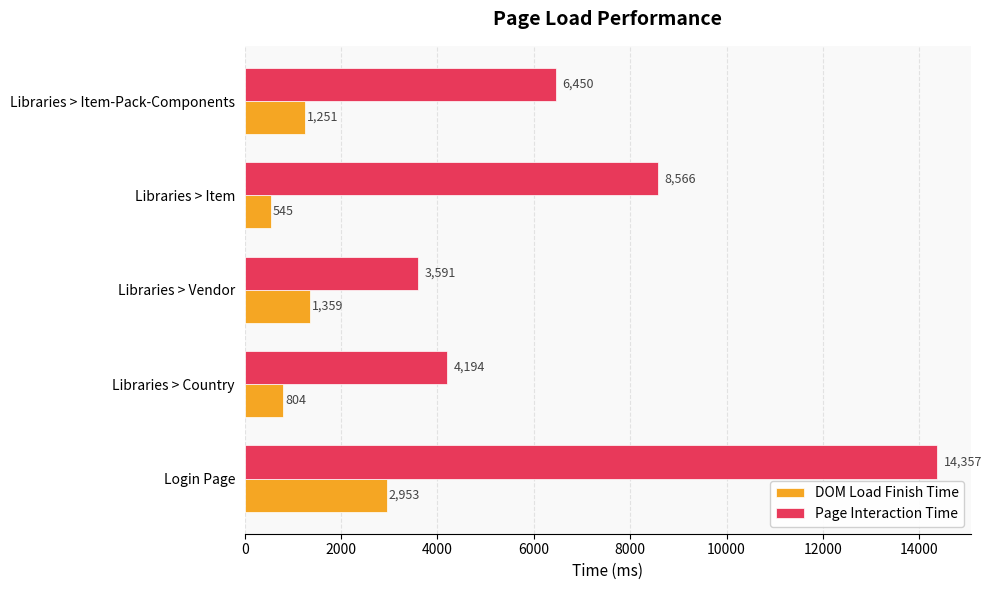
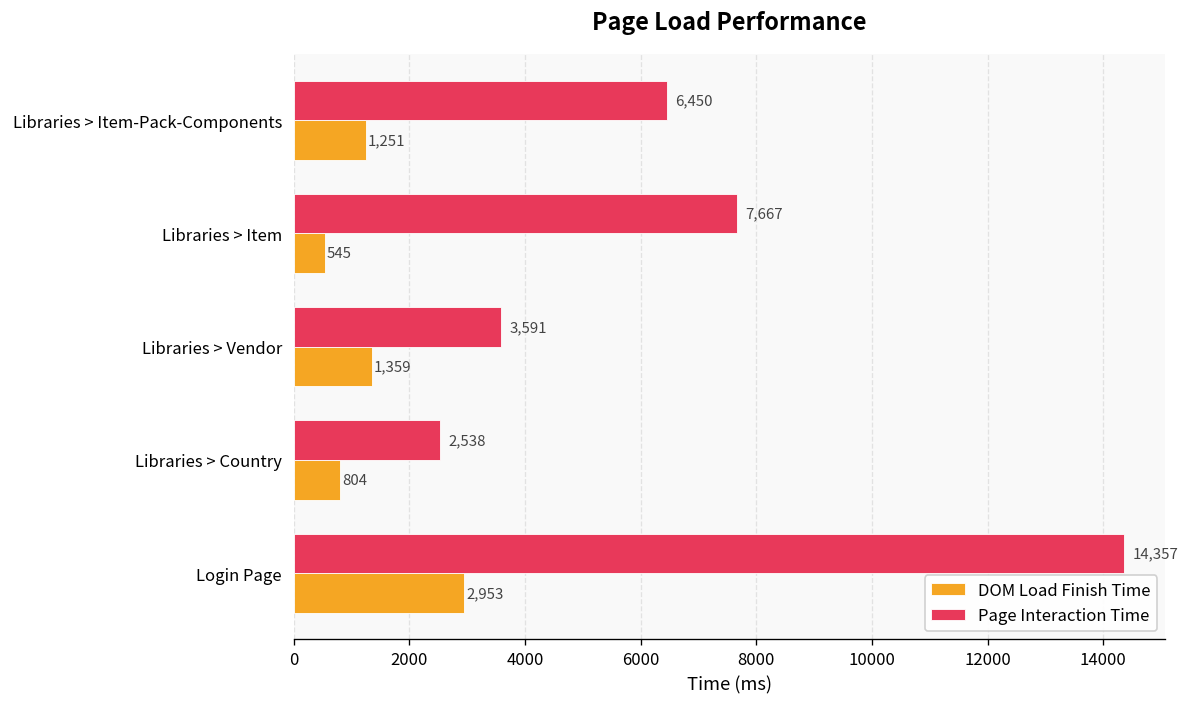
  {
    "DOM Load Finish Time": {
      "Libraries > Item-Pack-Components": "1,251",
      "Libraries > Item": "545",
      "Libraries > Vendor": "1,359",
      "Libraries > Country": "804",
      "Login Page": "2,953"
    },
    "Page Interaction Time": {
      "Libraries > Item-Pack-Components": "6,450",
-     "Libraries > Item": "8,566",
+     "Libraries > Item": "7,667",
      "Libraries > Vendor": "3,591",
-     "Libraries > Country": "4,194",
+     "Libraries > Country": "2,538",
      "Login Page": "14,357"
    }
  }
